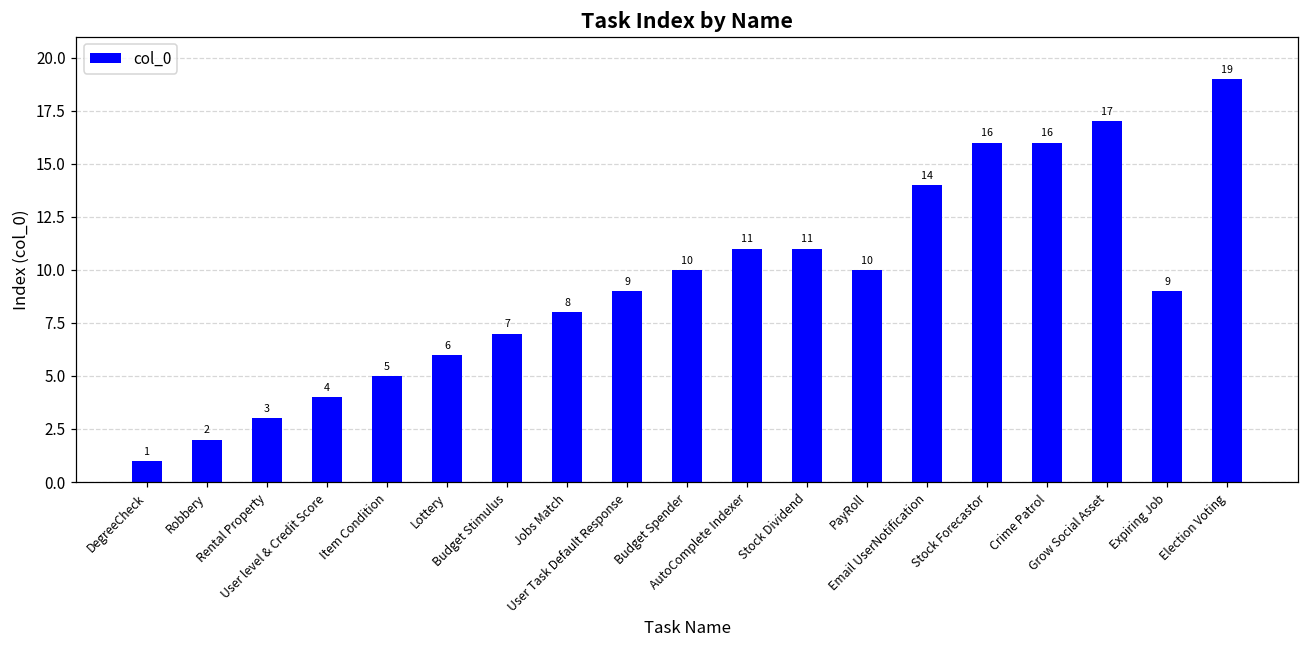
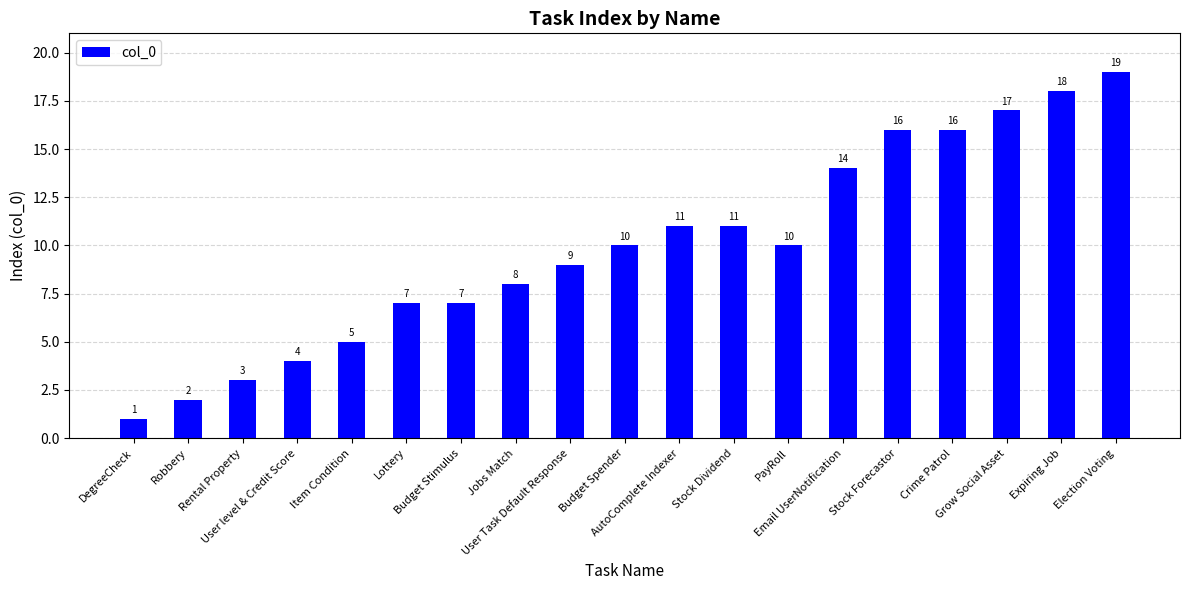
  {
    "DegreeCheck": 1,
    "Robbery": 2,
    "Rental Property": 3,
    "User level & Credit Score": 4,
    "Item Condition": 5,
-   "Lottery": 6,
+   "Lottery": 7,
    "Budget Stimulus": 7,
    "Jobs Match": 8,
    "User Task Default Response": 9,
    "Budget Spender": 10,
    "AutoComplete Indexer": 11,
    "Stock Dividend": 11,
    "PayRoll": 10,
    "Email UserNotification": 14,
    "Stock Forecastor": 16,
    "Crime Patrol": 16,
    "Grow Social Asset": 17,
-   "Expiring Job": 9,
+   "Expiring Job": 18,
    "Election Voting": 19
  }
